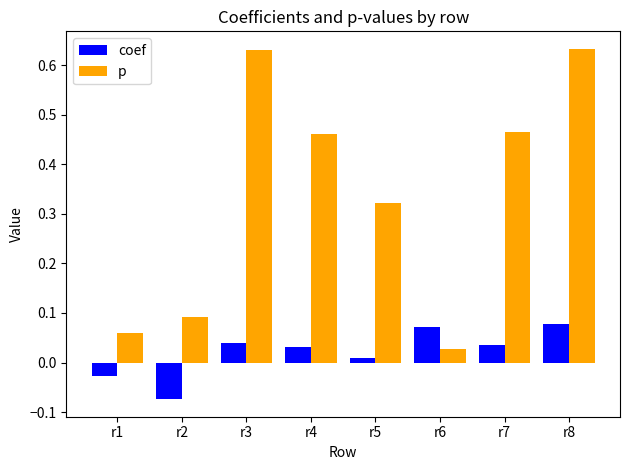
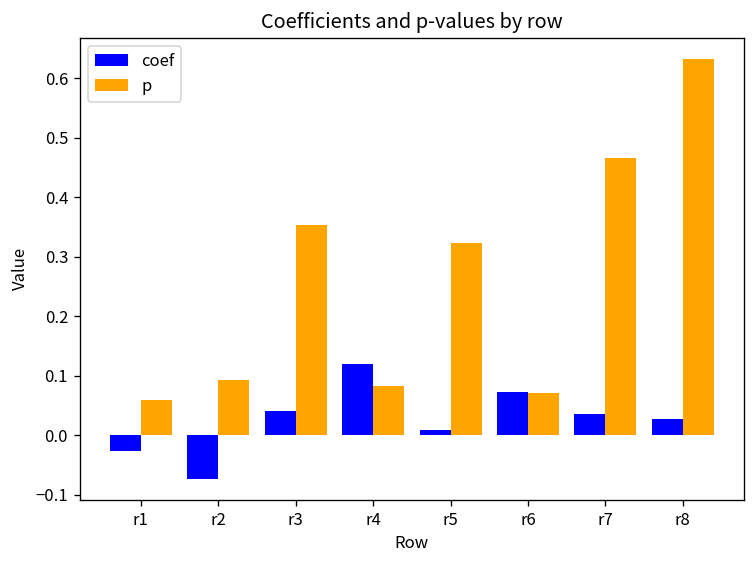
  {
    "coef": {
      "r1": -0.03,
      "r2": -0.07,
      "r3": 0.04,
-     "r4": 0.03,
+     "r4": 0.12,
      "r5": 0.01,
      "r6": 0.07,
      "r7": 0.04,
-     "r8": 0.08
+     "r8": 0.03
    },
    "p": {
      "r1": 0.06,
      "r2": 0.09,
-     "r3": 0.63,
-     "r4": 0.46,
+     "r3": 0.35,
+     "r4": 0.08,
      "r5": 0.32,
-     "r6": 0.03,
+     "r6": 0.07,
      "r7": 0.47,
      "r8": 0.63
    }
  }
